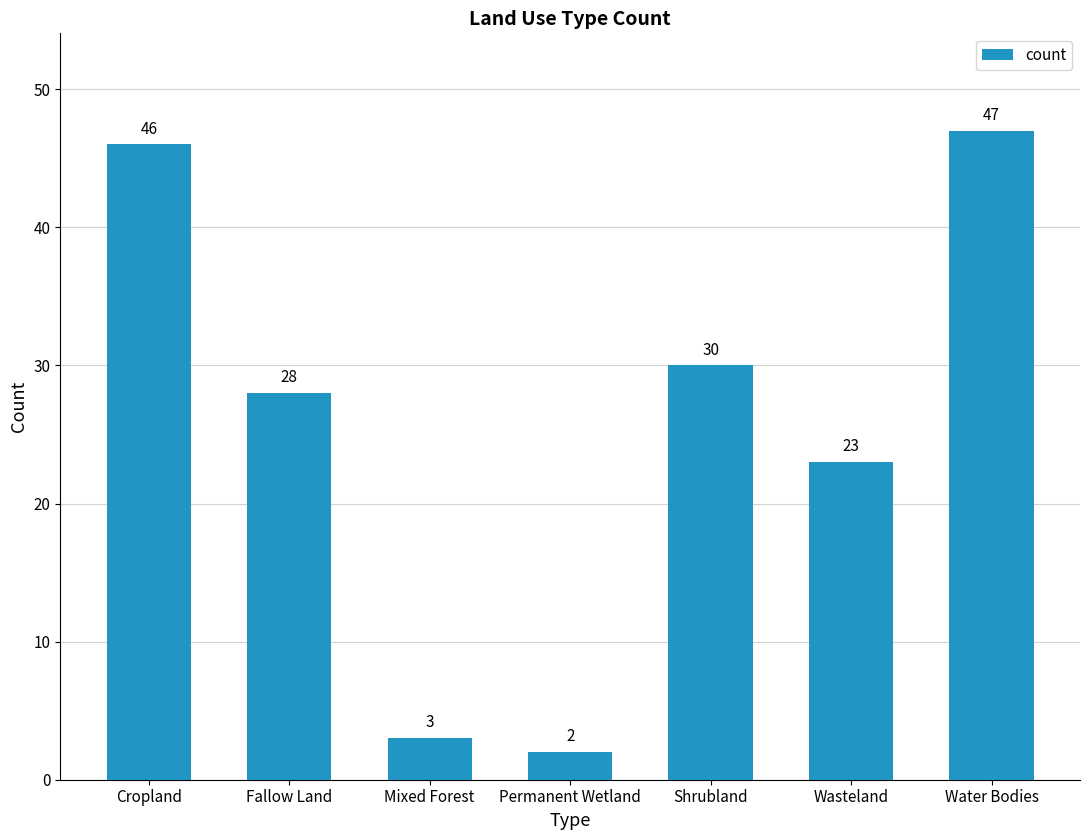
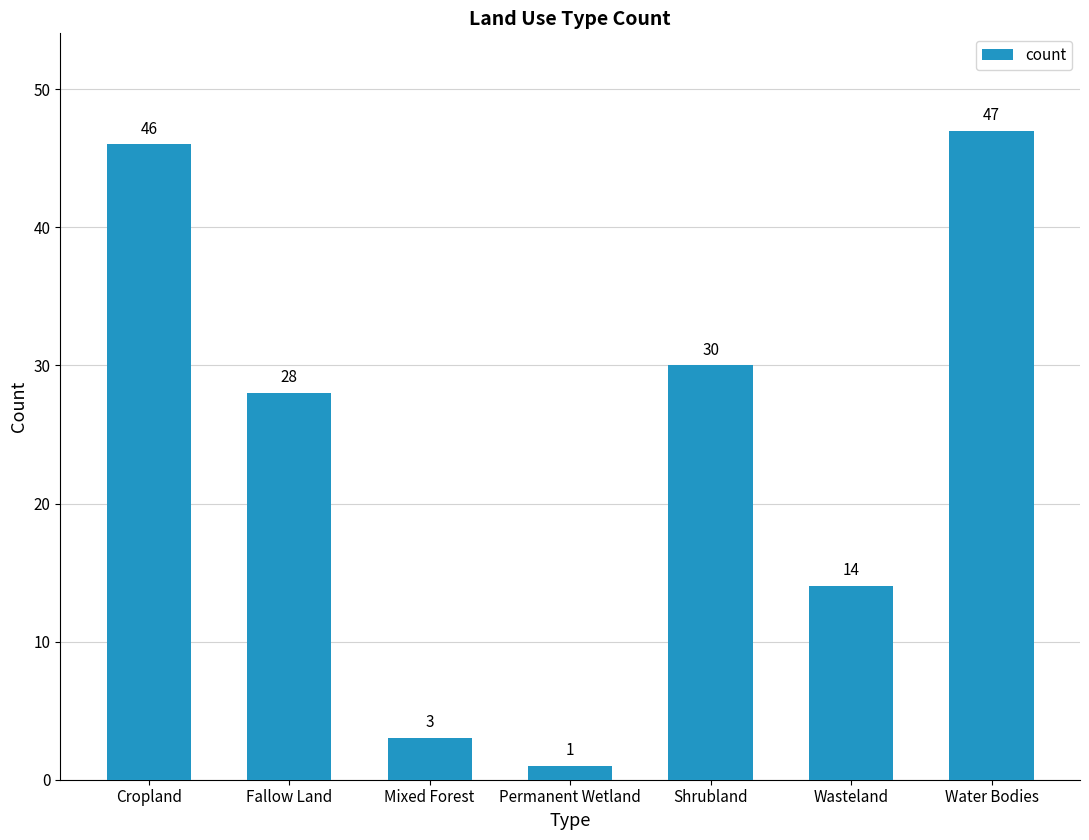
  {
    "Cropland": 46,
    "Fallow Land": 28,
    "Mixed Forest": 3,
-   "Permanent Wetland": 2,
+   "Permanent Wetland": 1,
    "Shrubland": 30,
-   "Wasteland": 23,
+   "Wasteland": 14,
    "Water Bodies": 47
  }
